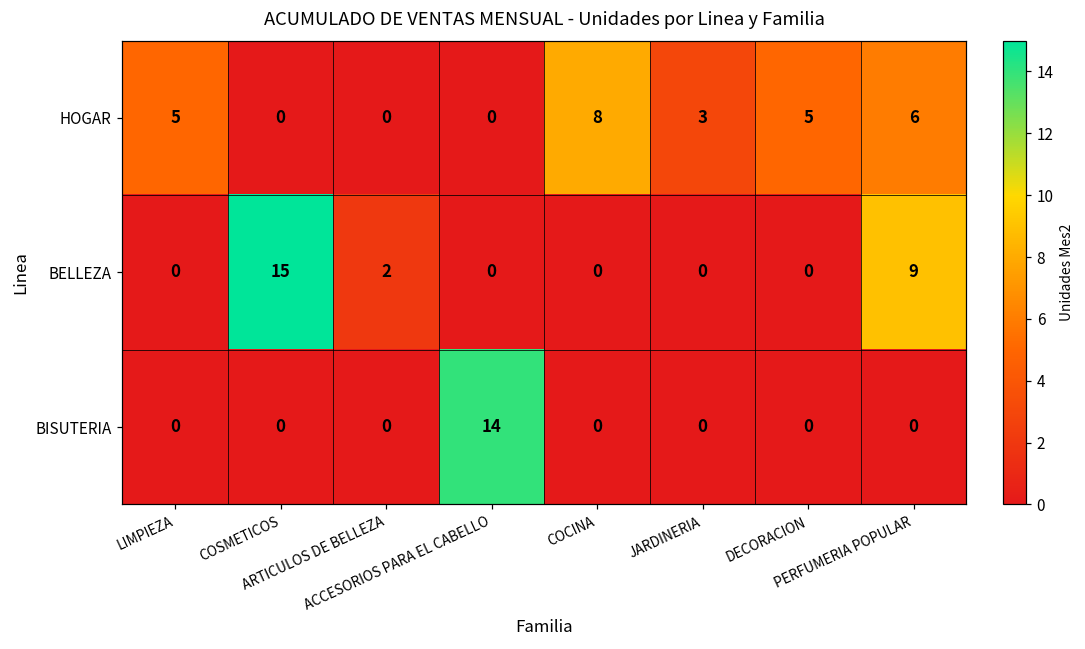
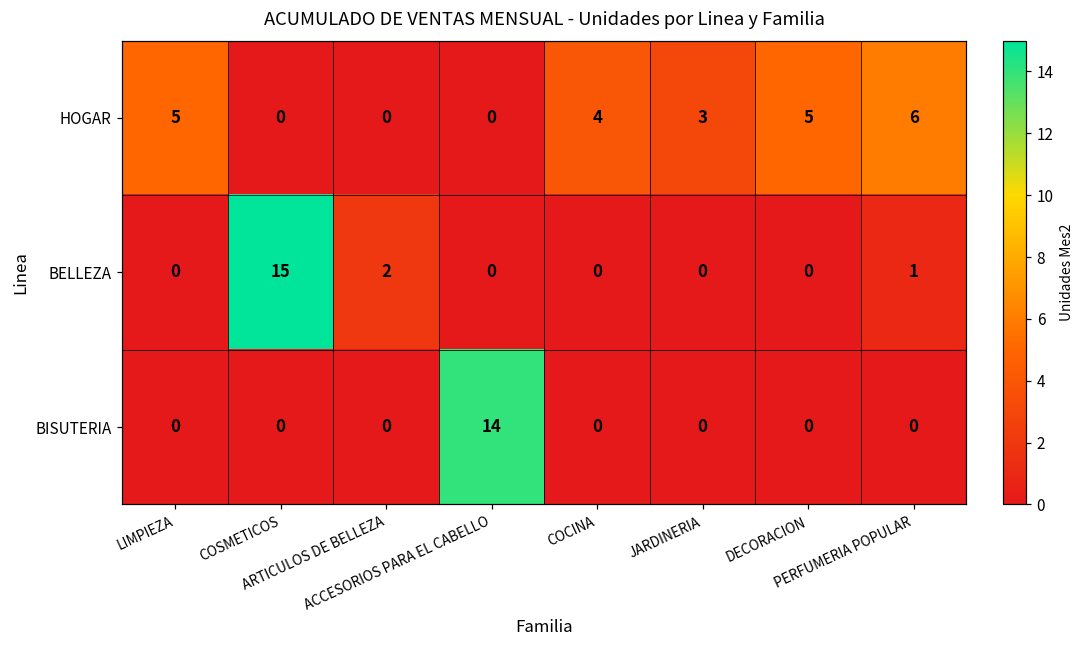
  {
    "HOGAR": {
      "LIMPIEZA": 5,
      "COSMETICOS": 0,
      "ARTICULOS DE BELLEZA": 0,
      "ACCESORIOS PARA EL CABELLO": 0,
-     "COCINA": 8,
+     "COCINA": 4,
      "JARDINERIA": 3,
      "DECORACION": 5,
      "PERFUMERIA POPULAR": 6
    },
    "BELLEZA": {
      "LIMPIEZA": 0,
      "COSMETICOS": 15,
      "ARTICULOS DE BELLEZA": 2,
      "ACCESORIOS PARA EL CABELLO": 0,
      "COCINA": 0,
      "JARDINERIA": 0,
      "DECORACION": 0,
-     "PERFUMERIA POPULAR": 9
+     "PERFUMERIA POPULAR": 1
    },
    "BISUTERIA": {
      "LIMPIEZA": 0,
      "COSMETICOS": 0,
      "ARTICULOS DE BELLEZA": 0,
      "ACCESORIOS PARA EL CABELLO": 14,
      "COCINA": 0,
      "JARDINERIA": 0,
      "DECORACION": 0,
      "PERFUMERIA POPULAR": 0
    }
  }
